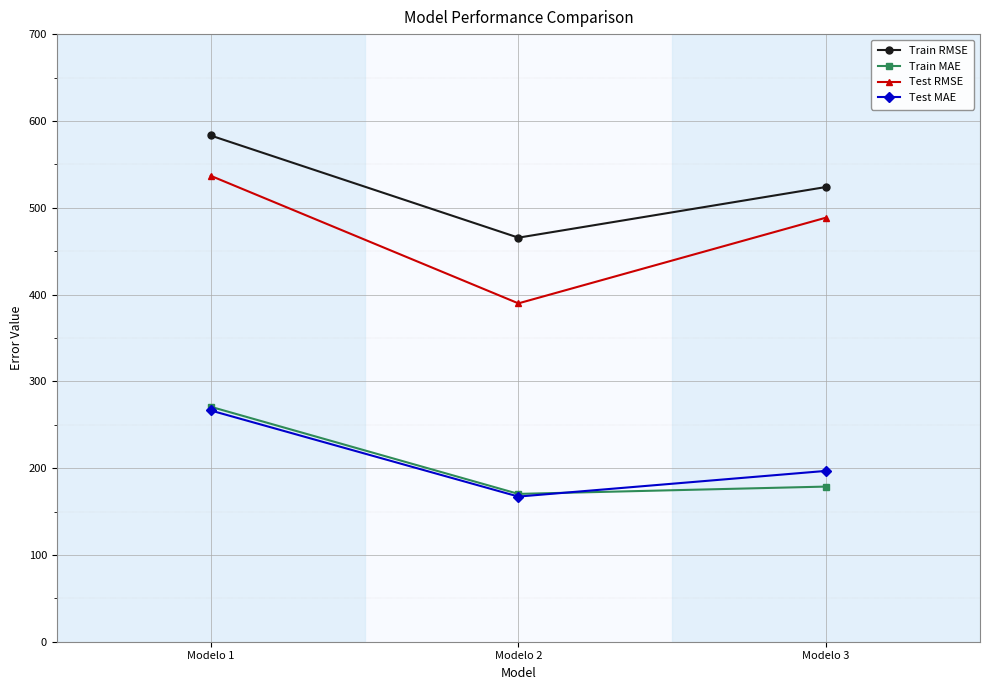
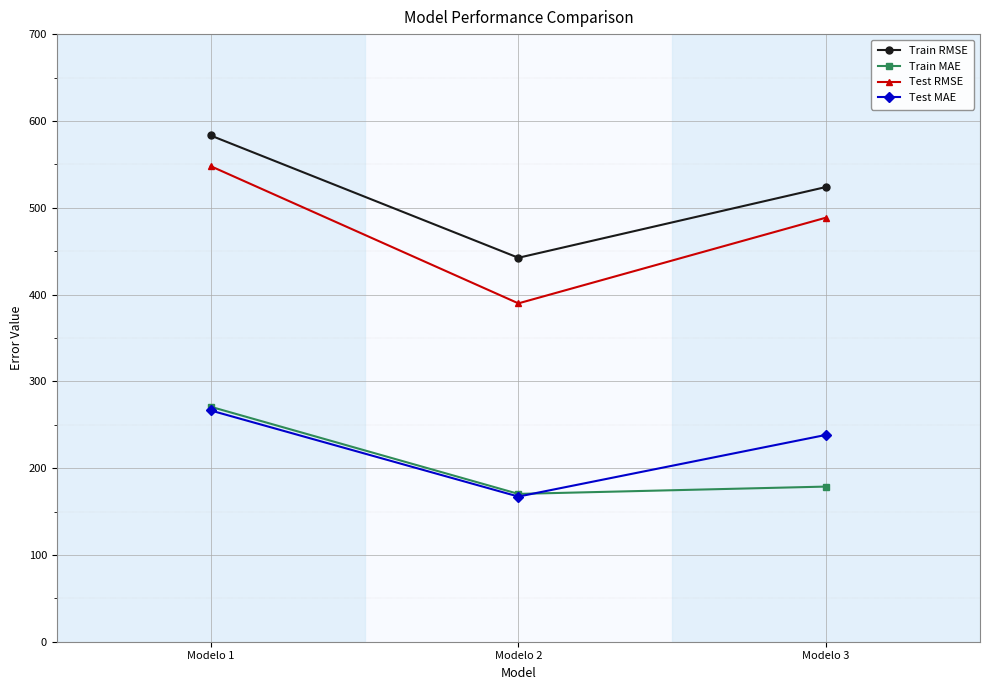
  {
    "Train RMSE": {
      "Modelo 1": 580,
-     "Modelo 2": 470,
+     "Modelo 2": 440,
      "Modelo 3": 520
    },
    "Train MAE": {
      "Modelo 1": 270,
      "Modelo 2": 170,
      "Modelo 3": 180
    },
    "Test RMSE": {
-     "Modelo 1": 540,
+     "Modelo 1": 550,
      "Modelo 2": 390,
      "Modelo 3": 490
    },
    "Test MAE": {
      "Modelo 1": 270,
      "Modelo 2": 170,
-     "Modelo 3": 200
+     "Modelo 3": 240
    }
  }
